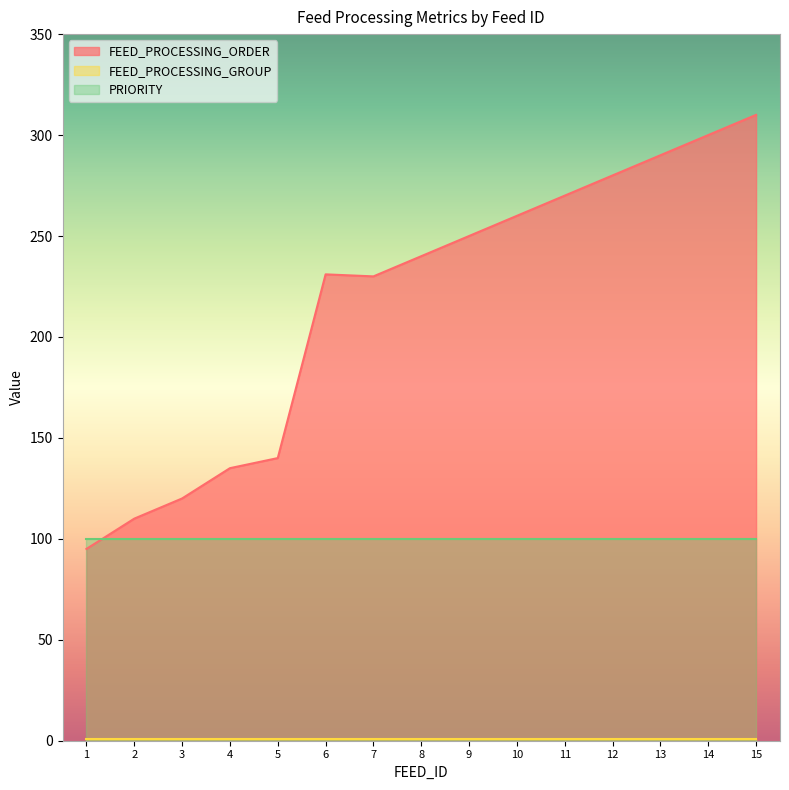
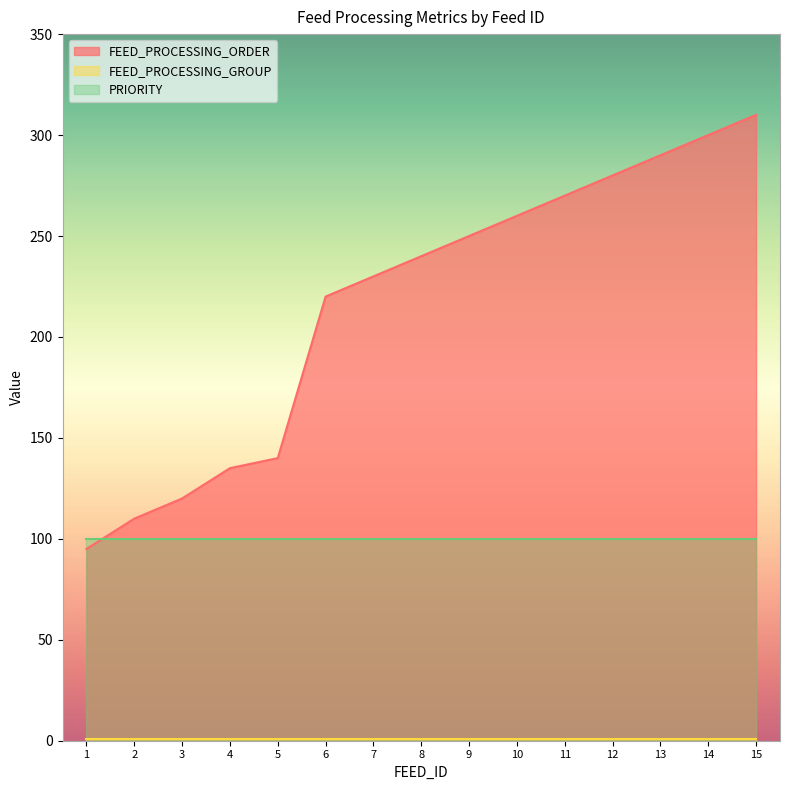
  {
    "FEED_PROCESSING_ORDER": {
      "1": 95,
      "2": 110,
      "3": 120,
      "4": 135,
      "5": 140,
-     "6": 231,
+     "6": 220,
      "7": 230,
      "8": 240,
      "9": 250,
      "10": 260,
      "11": 270,
      "12": 280,
      "13": 290,
      "14": 300,
      "15": 310
    },
    "FEED_PROCESSING_GROUP": {
      "1": 1,
      "2": 1,
      "3": 1,
      "4": 1,
      "5": 1,
      "6": 1,
      "7": 1,
      "8": 1,
      "9": 1,
      "10": 1,
      "11": 1,
      "12": 1,
      "13": 1,
      "14": 1,
      "15": 1
    },
    "PRIORITY": {
      "1": 100,
      "2": 100,
      "3": 100,
      "4": 100,
      "5": 100,
      "6": 100,
      "7": 100,
      "8": 100,
      "9": 100,
      "10": 100,
      "11": 100,
      "12": 100,
      "13": 100,
      "14": 100,
      "15": 100
    }
  }
